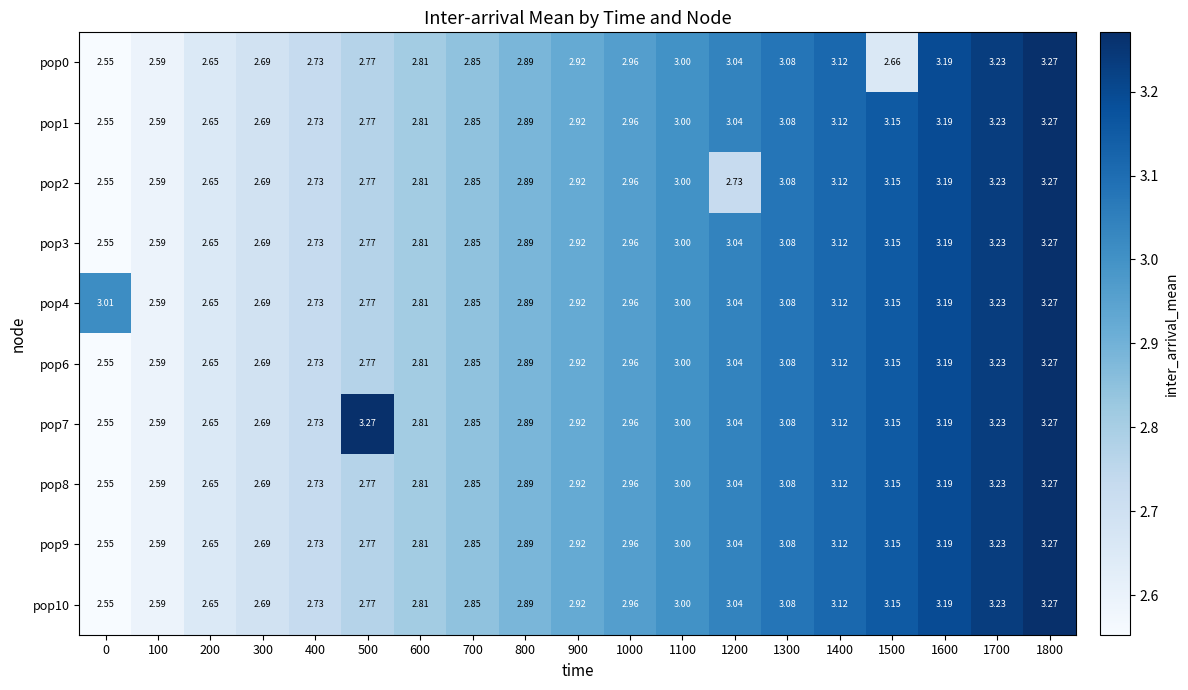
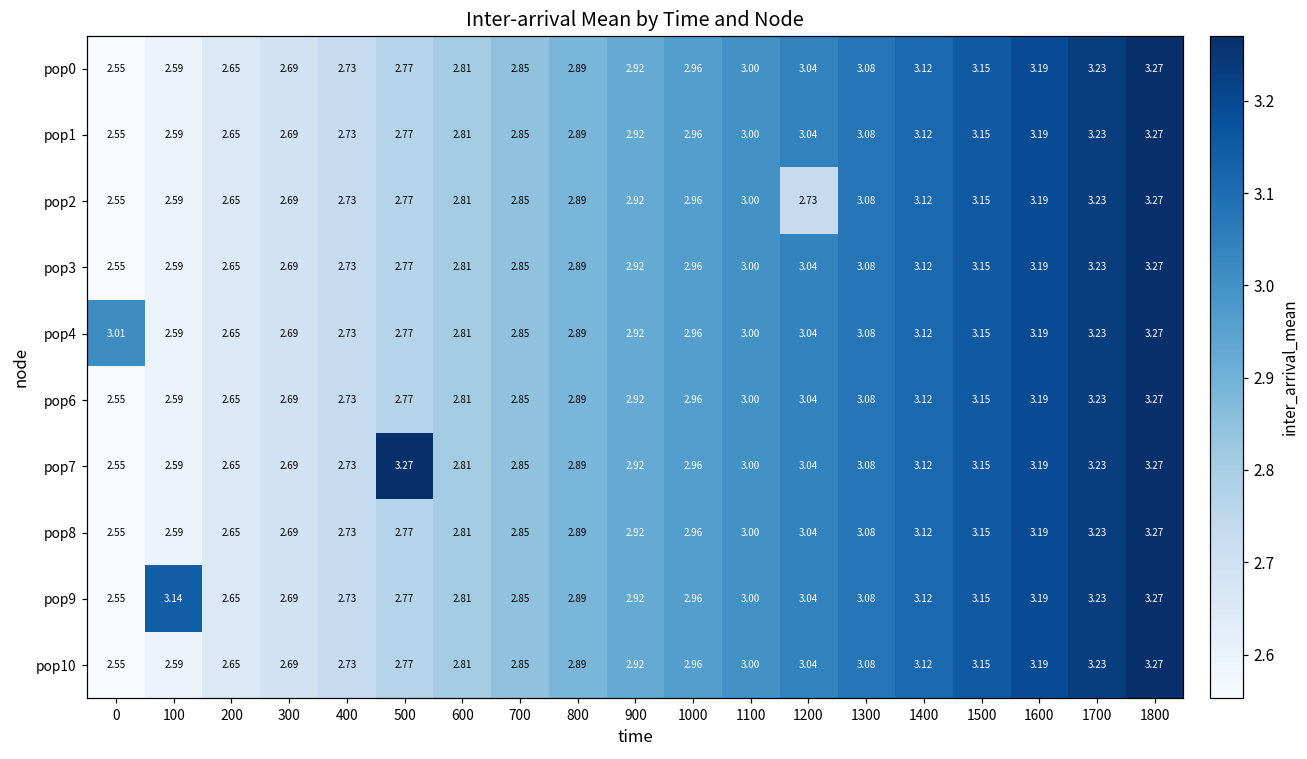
  {
    "pop0": {
      "0": 2.55,
      "100": 2.59,
      "200": 2.65,
      "300": 2.69,
      "400": 2.73,
      "500": 2.77,
      "600": 2.81,
      "700": 2.85,
      "800": 2.89,
      "900": 2.92,
      "1000": 2.96,
      "1100": 3.00,
      "1200": 3.04,
      "1300": 3.08,
      "1400": 3.12,
-     "1500": 2.66,
+     "1500": 3.15,
      "1600": 3.19,
      "1700": 3.23,
      "1800": 3.27
    },
    "pop1": {
      "0": 2.55,
      "100": 2.59,
      "200": 2.65,
      "300": 2.69,
      "400": 2.73,
      "500": 2.77,
      "600": 2.81,
      "700": 2.85,
      "800": 2.89,
      "900": 2.92,
      "1000": 2.96,
      "1100": 3.00,
      "1200": 3.04,
      "1300": 3.08,
      "1400": 3.12,
      "1500": 3.15,
      "1600": 3.19,
      "1700": 3.23,
      "1800": 3.27
    },
    "pop2": {
      "0": 2.55,
      "100": 2.59,
      "200": 2.65,
      "300": 2.69,
      "400": 2.73,
      "500": 2.77,
      "600": 2.81,
      "700": 2.85,
      "800": 2.89,
      "900": 2.92,
      "1000": 2.96,
      "1100": 3.00,
      "1200": 2.73,
      "1300": 3.08,
      "1400": 3.12,
      "1500": 3.15,
      "1600": 3.19,
      "1700": 3.23,
      "1800": 3.27
    },
    "pop3": {
      "0": 2.55,
      "100": 2.59,
      "200": 2.65,
      "300": 2.69,
      "400": 2.73,
      "500": 2.77,
      "600": 2.81,
      "700": 2.85,
      "800": 2.89,
      "900": 2.92,
      "1000": 2.96,
      "1100": 3.00,
      "1200": 3.04,
      "1300": 3.08,
      "1400": 3.12,
      "1500": 3.15,
      "1600": 3.19,
      "1700": 3.23,
      "1800": 3.27
    },
    "pop4": {
      "0": 3.01,
      "100": 2.59,
      "200": 2.65,
      "300": 2.69,
      "400": 2.73,
      "500": 2.77,
      "600": 2.81,
      "700": 2.85,
      "800": 2.89,
      "900": 2.92,
      "1000": 2.96,
      "1100": 3.00,
      "1200": 3.04,
      "1300": 3.08,
      "1400": 3.12,
      "1500": 3.15,
      "1600": 3.19,
      "1700": 3.23,
      "1800": 3.27
    },
    "pop6": {
      "0": 2.55,
      "100": 2.59,
      "200": 2.65,
      "300": 2.69,
      "400": 2.73,
      "500": 2.77,
      "600": 2.81,
      "700": 2.85,
      "800": 2.89,
      "900": 2.92,
      "1000": 2.96,
      "1100": 3.00,
      "1200": 3.04,
      "1300": 3.08,
      "1400": 3.12,
      "1500": 3.15,
      "1600": 3.19,
      "1700": 3.23,
      "1800": 3.27
    },
    "pop7": {
      "0": 2.55,
      "100": 2.59,
      "200": 2.65,
      "300": 2.69,
      "400": 2.73,
      "500": 3.27,
      "600": 2.81,
      "700": 2.85,
      "800": 2.89,
      "900": 2.92,
      "1000": 2.96,
      "1100": 3.00,
      "1200": 3.04,
      "1300": 3.08,
      "1400": 3.12,
      "1500": 3.15,
      "1600": 3.19,
      "1700": 3.23,
      "1800": 3.27
    },
    "pop8": {
      "0": 2.55,
      "100": 2.59,
      "200": 2.65,
      "300": 2.69,
      "400": 2.73,
      "500": 2.77,
      "600": 2.81,
      "700": 2.85,
      "800": 2.89,
      "900": 2.92,
      "1000": 2.96,
      "1100": 3.00,
      "1200": 3.04,
      "1300": 3.08,
      "1400": 3.12,
      "1500": 3.15,
      "1600": 3.19,
      "1700": 3.23,
      "1800": 3.27
    },
    "pop9": {
      "0": 2.55,
-     "100": 2.59,
+     "100": 3.14,
      "200": 2.65,
      "300": 2.69,
      "400": 2.73,
      "500": 2.77,
      "600": 2.81,
      "700": 2.85,
      "800": 2.89,
      "900": 2.92,
      "1000": 2.96,
      "1100": 3.00,
      "1200": 3.04,
      "1300": 3.08,
      "1400": 3.12,
      "1500": 3.15,
      "1600": 3.19,
      "1700": 3.23,
      "1800": 3.27
    },
    "pop10": {
      "0": 2.55,
      "100": 2.59,
      "200": 2.65,
      "300": 2.69,
      "400": 2.73,
      "500": 2.77,
      "600": 2.81,
      "700": 2.85,
      "800": 2.89,
      "900": 2.92,
      "1000": 2.96,
      "1100": 3.00,
      "1200": 3.04,
      "1300": 3.08,
      "1400": 3.12,
      "1500": 3.15,
      "1600": 3.19,
      "1700": 3.23,
      "1800": 3.27
    }
  }
